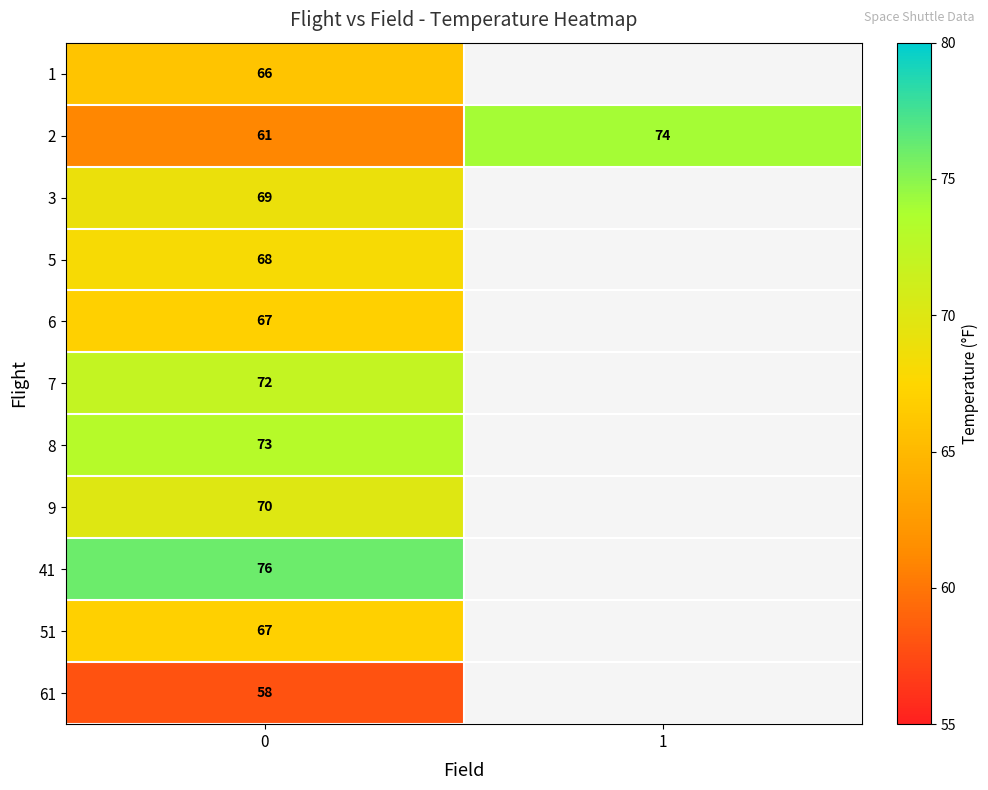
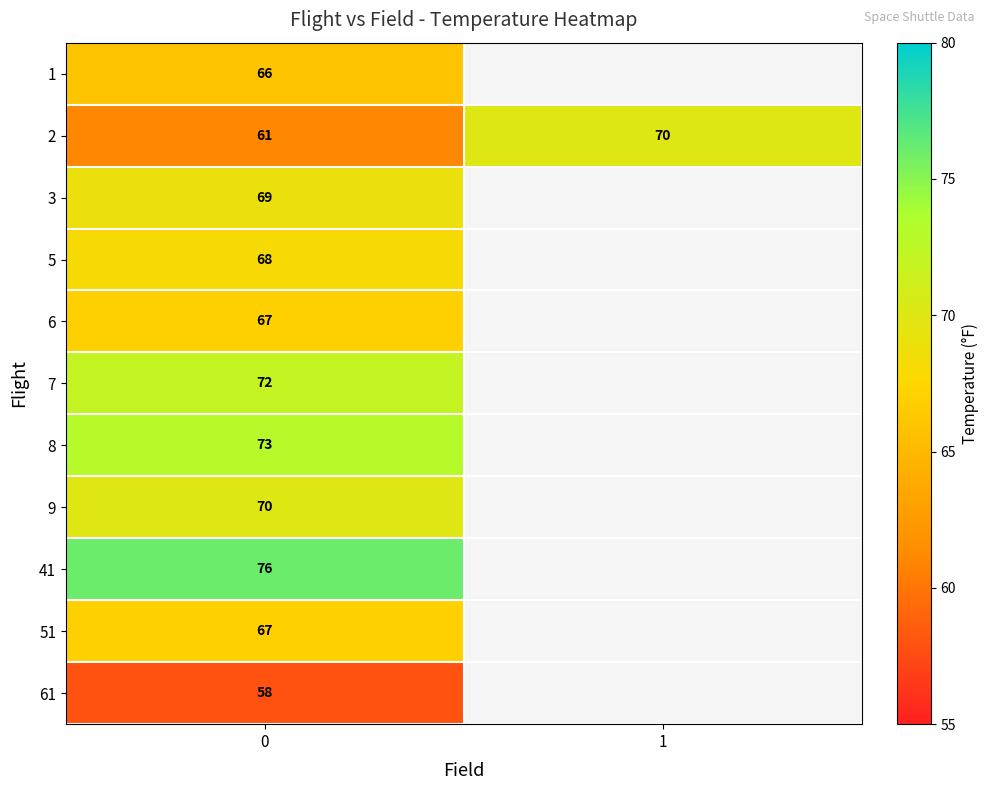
  {
    "1": {
      "0": 66
    },
    "2": {
      "0": 61,
-     "1": 74
+     "1": 70
    },
    "3": {
      "0": 69
    },
    "5": {
      "0": 68
    },
    "6": {
      "0": 67
    },
    "7": {
      "0": 72
    },
    "8": {
      "0": 73
    },
    "9": {
      "0": 70
    },
    "41": {
      "0": 76
    },
    "51": {
      "0": 67
    },
    "61": {
      "0": 58
    }
  }
